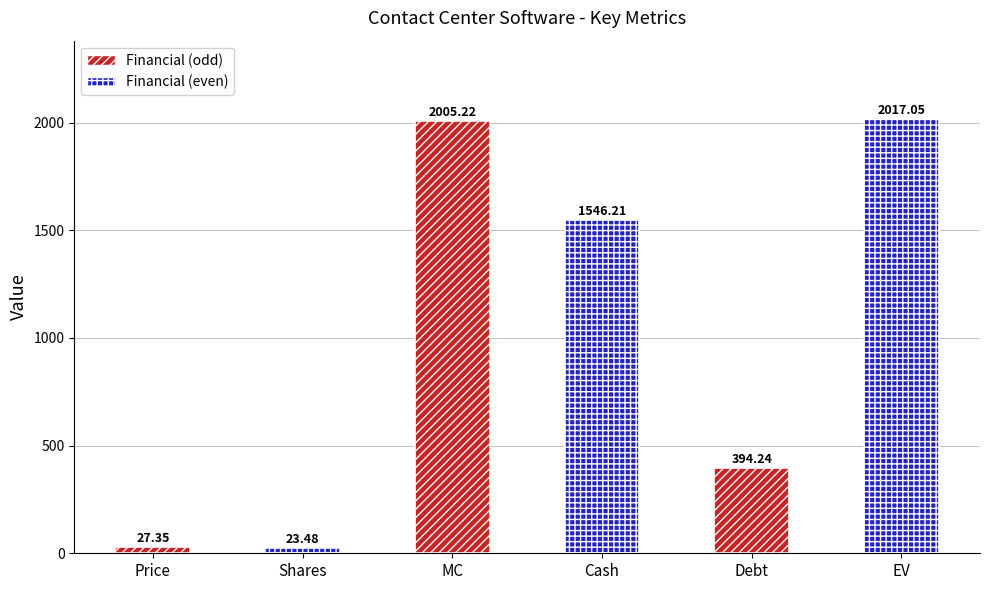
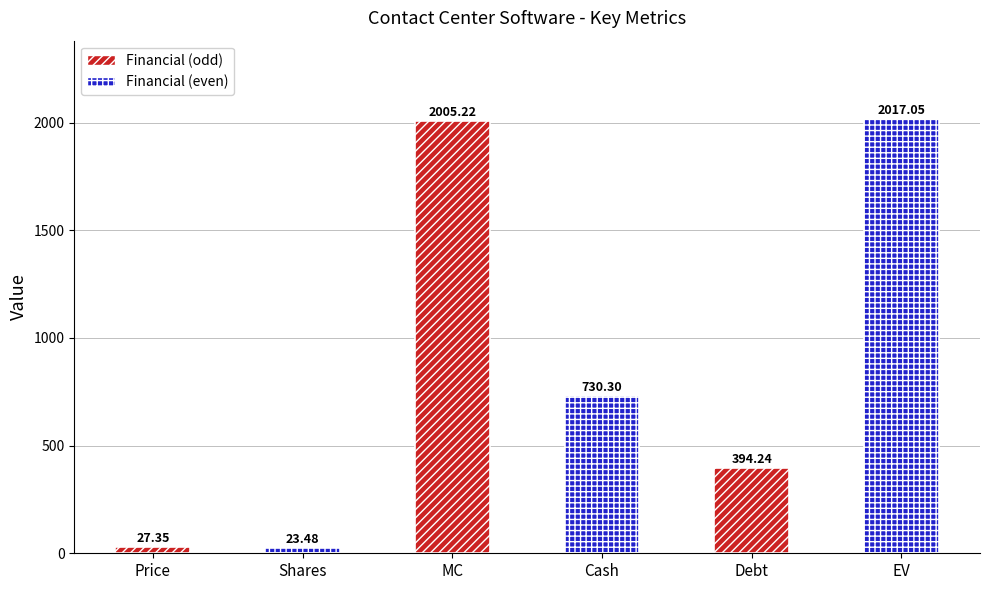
  {
    "Price": 27.35,
    "Shares": 23.48,
    "MC": 2005.22,
-   "Cash": 1546.21,
+   "Cash": 730.30,
    "Debt": 394.24,
    "EV": 2017.05
  }
